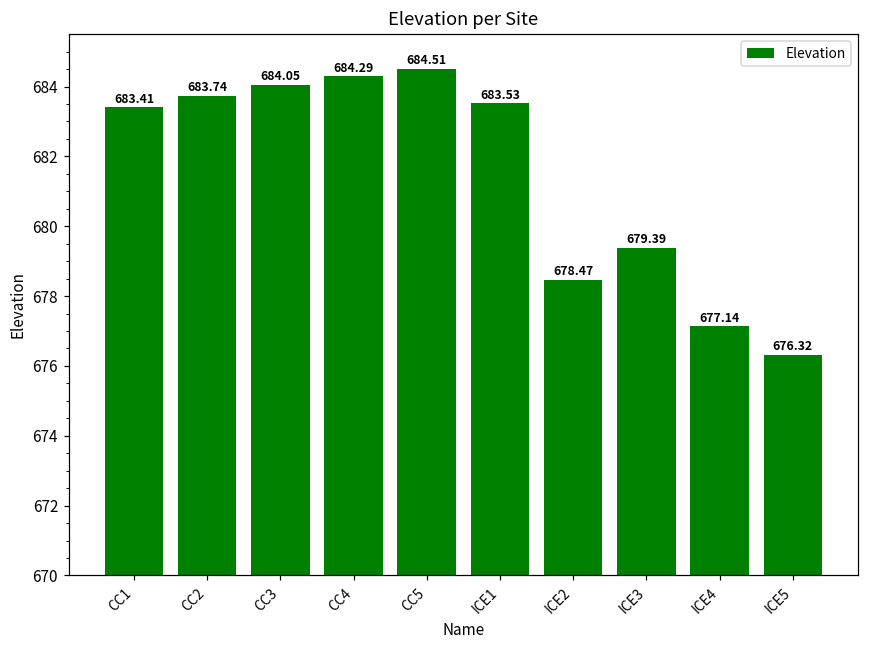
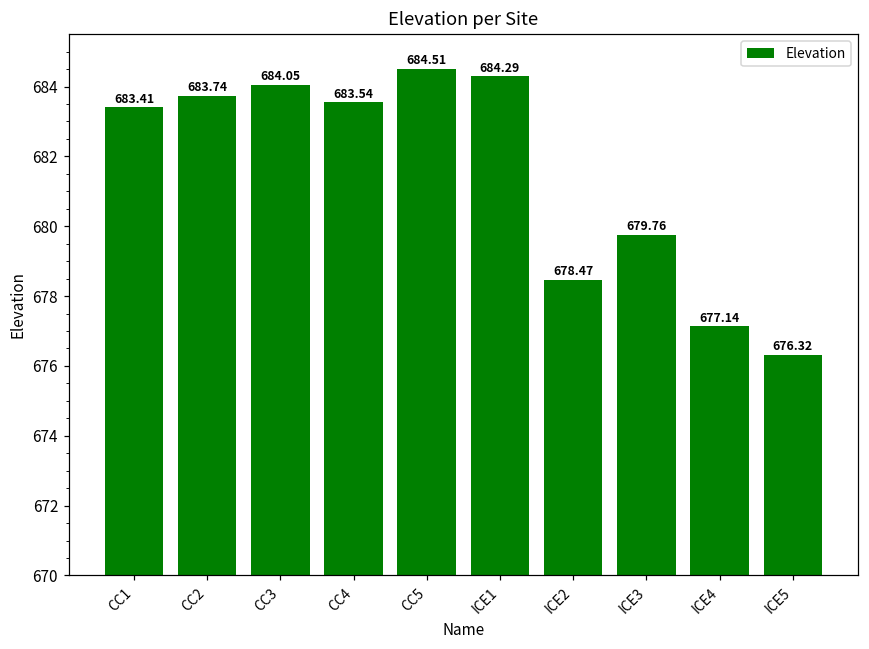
  {
    "CC1": 683.41,
    "CC2": 683.74,
    "CC3": 684.05,
-   "CC4": 684.29,
+   "CC4": 683.54,
    "CC5": 684.51,
-   "ICE1": 683.53,
+   "ICE1": 684.29,
    "ICE2": 678.47,
-   "ICE3": 679.39,
+   "ICE3": 679.76,
    "ICE4": 677.14,
    "ICE5": 676.32
  }
